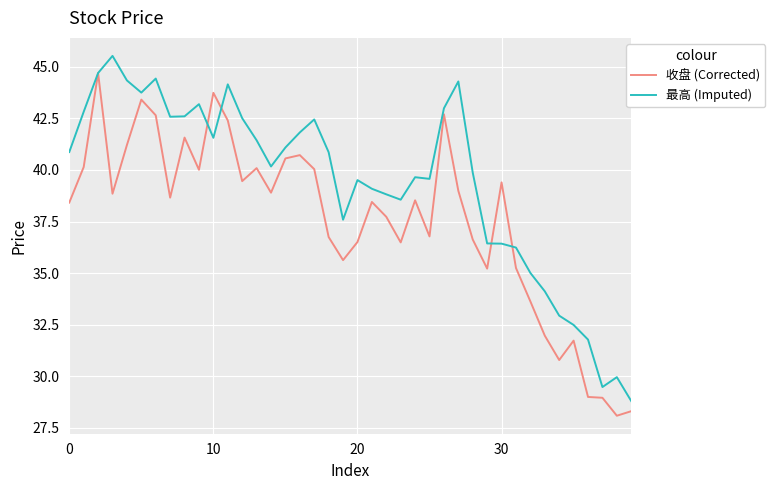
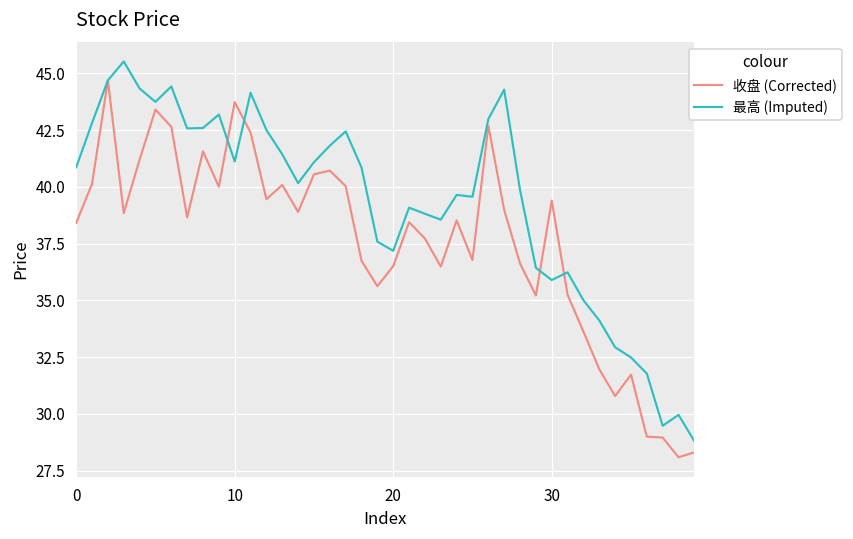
  {
    "收盘 (Corrected)": {
      "0": 38.4,
      "10": 43.7,
      "20": 36.5,
      "30": 39.4
    },
    "最高 (Imputed)": {
      "0": 40.9,
-     "10": 41.6,
-     "20": 39.5,
-     "30": 36.4
+     "10": 41.1,
+     "20": 37.2,
+     "30": 35.9
    }
  }
